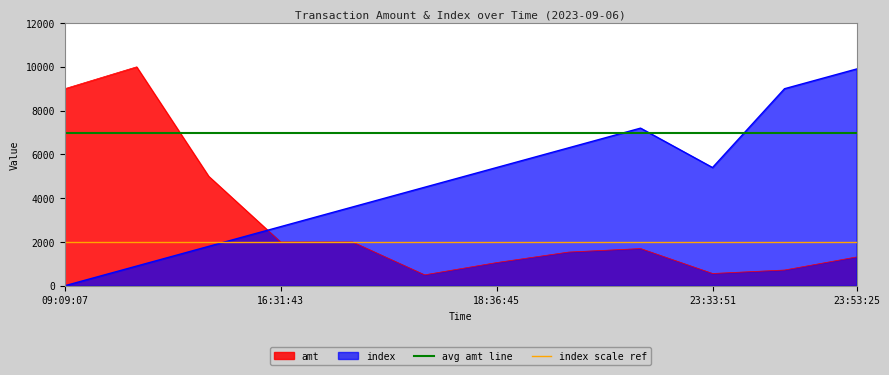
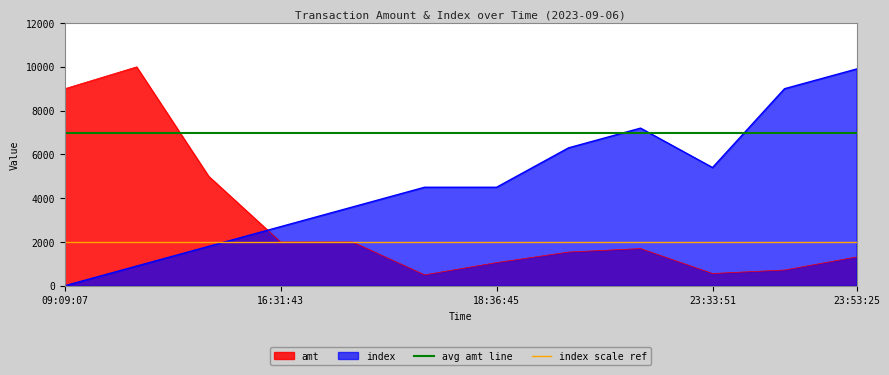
  {
    "amt": {
      "16:31:43": 2000,
      "18:36:45": 1100,
      "23:33:51": 600,
      "23:53:25": 1300
    },
    "index": {
      "16:31:43": 2700,
-     "18:36:45": 5400,
+     "18:36:45": 4500,
      "23:33:51": 5400,
      "23:53:25": 9900
    }
  }
